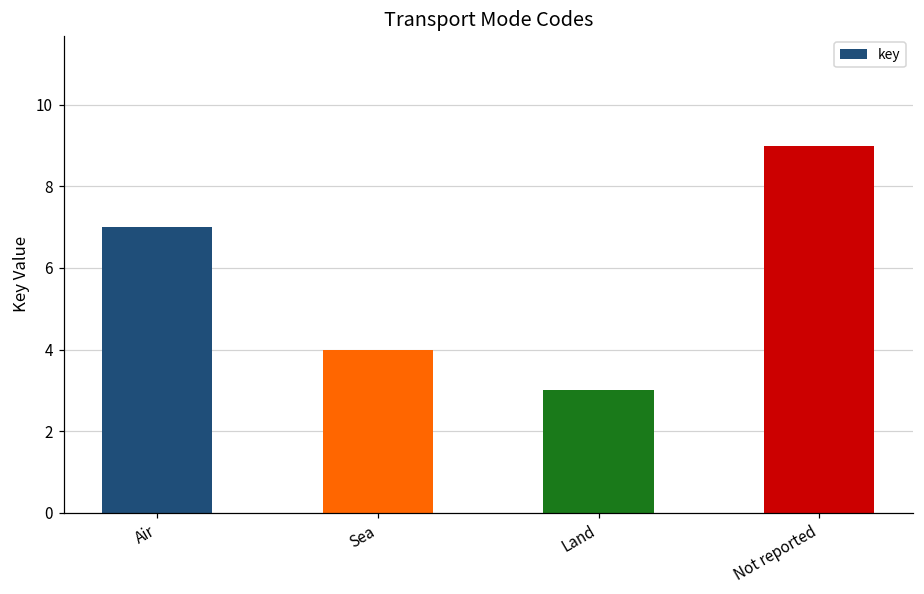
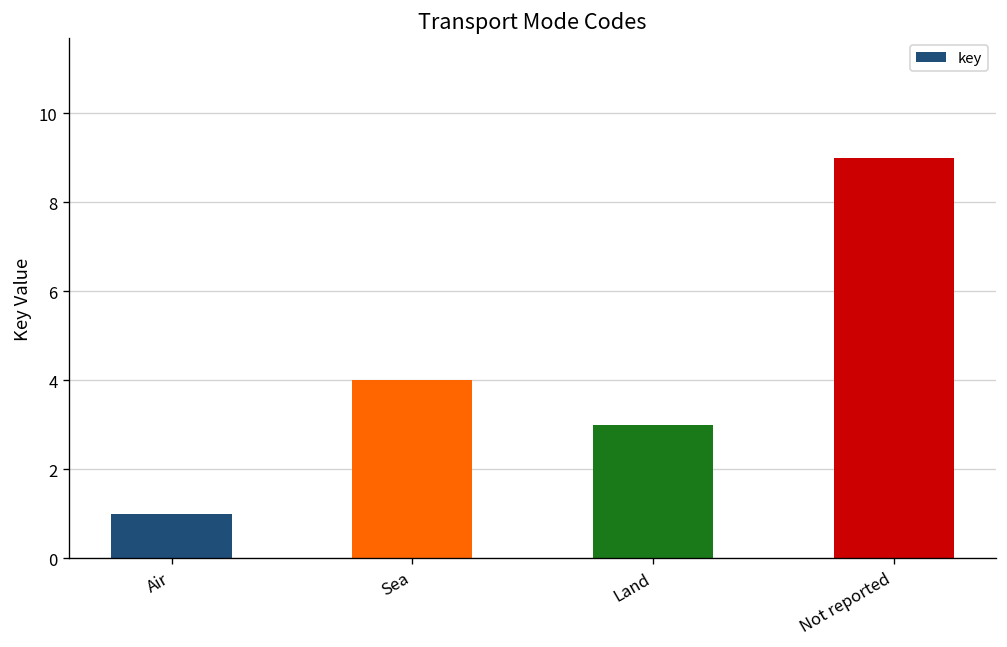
  {
-   "Air": 7,
+   "Air": 1,
    "Sea": 4,
    "Land": 3,
    "Not reported": 9
  }
